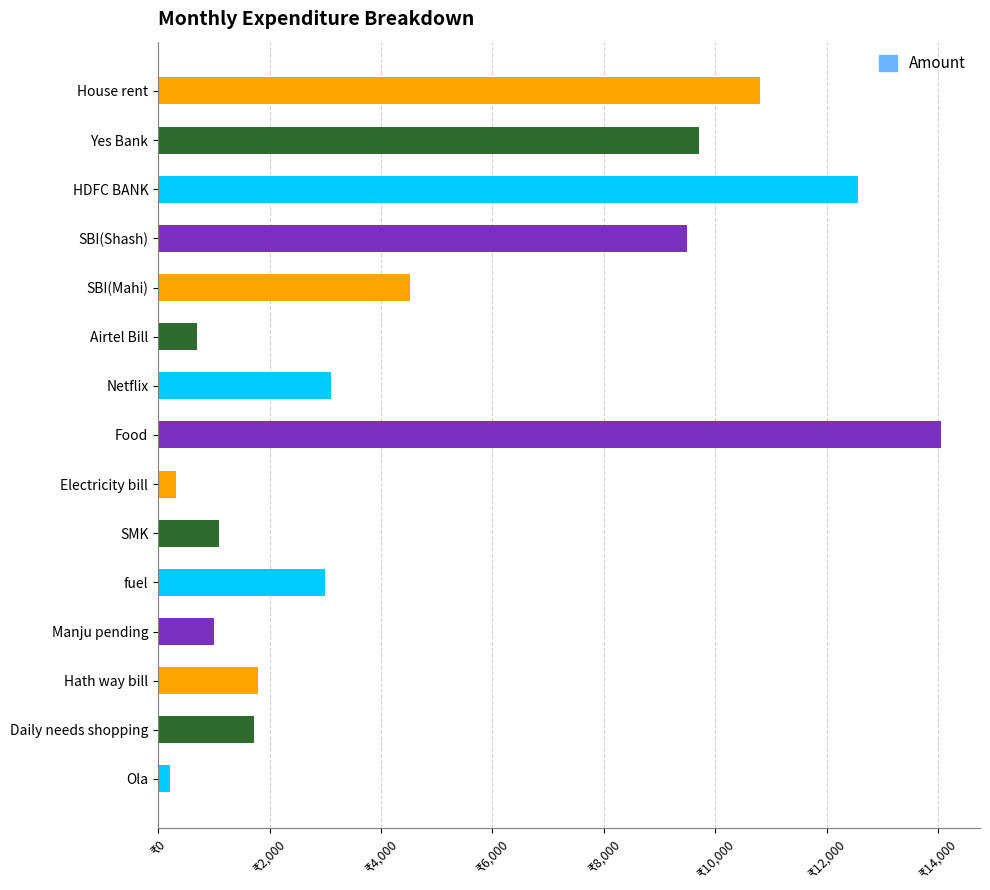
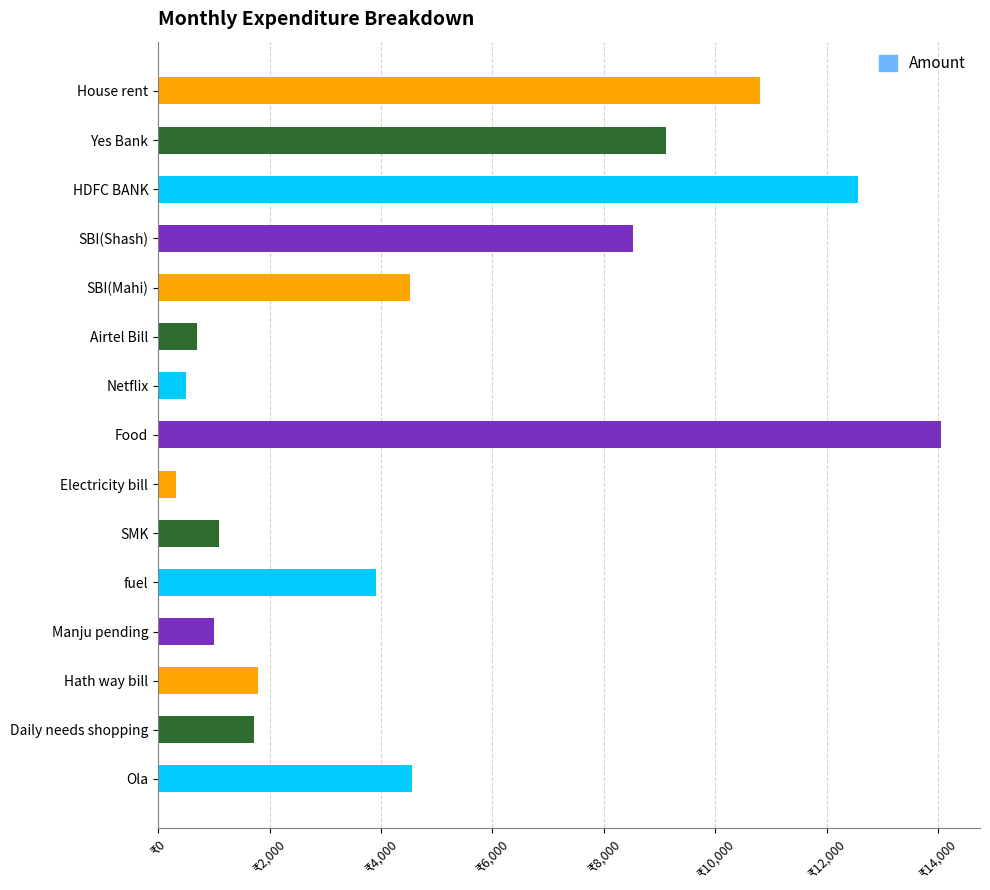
  {
    "House rent": "₹10,800",
-   "Yes Bank": "₹9,700",
+   "Yes Bank": "₹9,100",
    "HDFC BANK": "₹12,600",
-   "SBI(Shash)": "₹9,500",
+   "SBI(Shash)": "₹8,500",
    "SBI(Mahi)": "₹4,500",
    "Airtel Bill": "₹700",
-   "Netflix": "₹3,100",
+   "Netflix": "₹500",
    "Food": "₹14,100",
    "Electricity bill": "₹300",
    "SMK": "₹1,100",
-   "fuel": "₹3,000",
+   "fuel": "₹3,900",
    "Manju pending": "₹1,000",
    "Hath way bill": "₹1,800",
    "Daily needs shopping": "₹1,700",
-   "Ola": "₹200"
+   "Ola": "₹4,600"
  }
